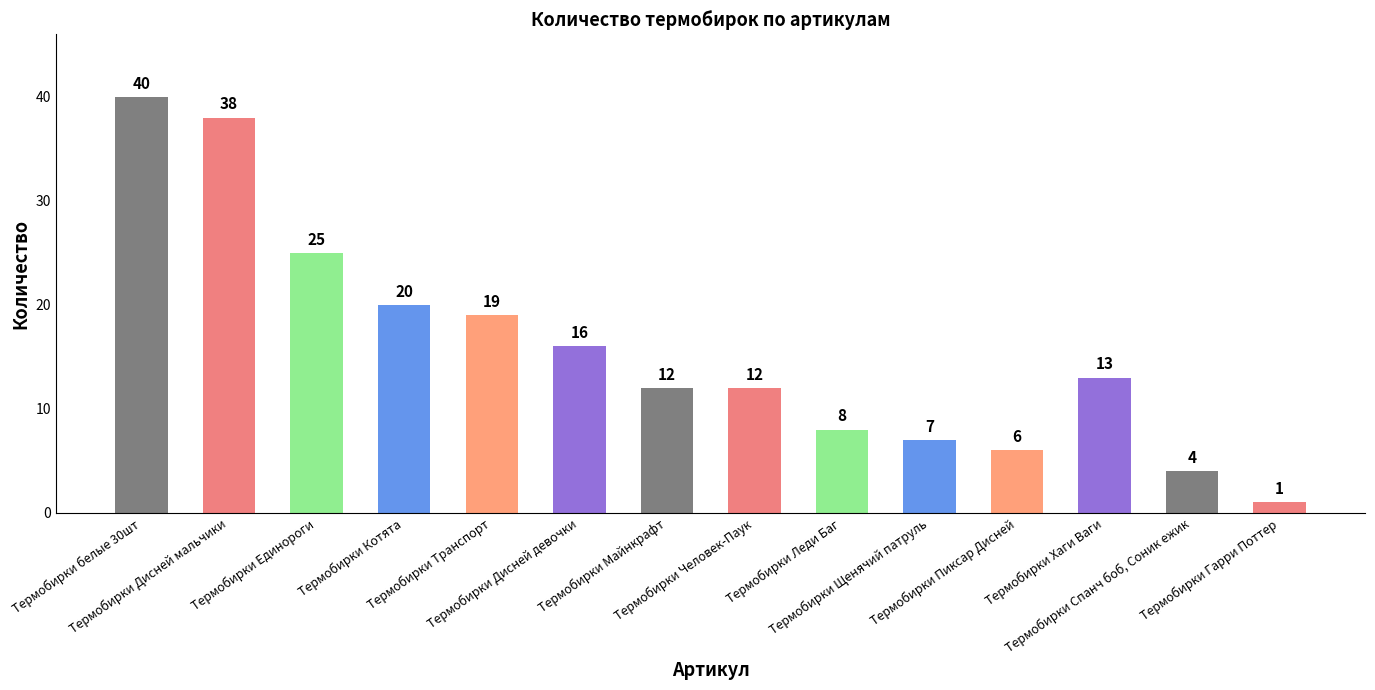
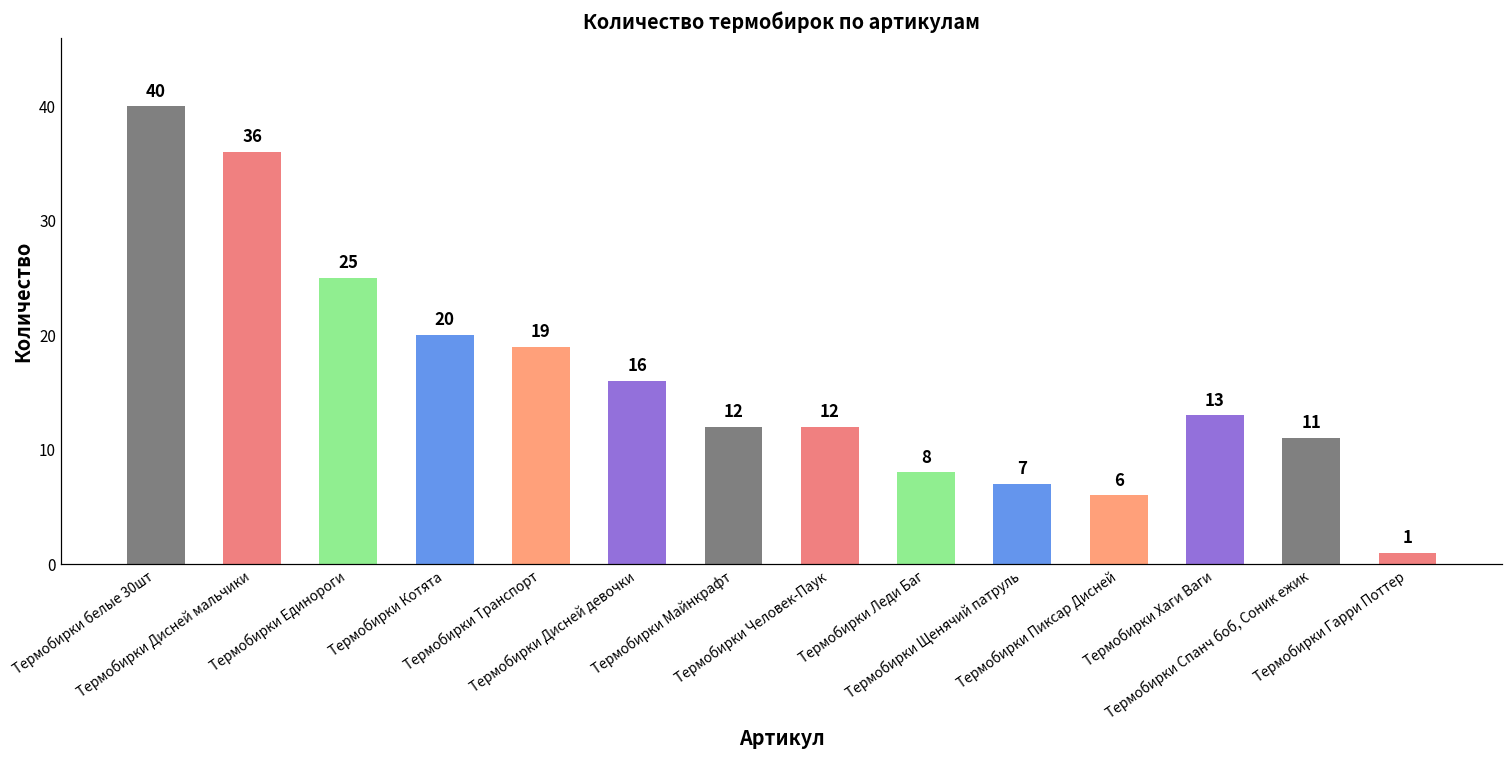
  {
    "Термобирки белые 30шт": 40,
-   "Термобирки Дисней мальчики": 38,
+   "Термобирки Дисней мальчики": 36,
    "Термобирки Единороги": 25,
    "Термобирки Котята": 20,
    "Термобирки Транспорт": 19,
    "Термобирки Дисней девочки": 16,
    "Термобирки Майнкрафт": 12,
    "Термобирки Человек-Паук": 12,
    "Термобирки Леди Баг": 8,
    "Термобирки Щенячий патруль": 7,
    "Термобирки Пиксар Дисней": 6,
    "Термобирки Хаги Ваги": 13,
-   "Термобирки Спанч боб, Соник ежик": 4,
+   "Термобирки Спанч боб, Соник ежик": 11,
    "Термобирки Гарри Поттер": 1
  }
